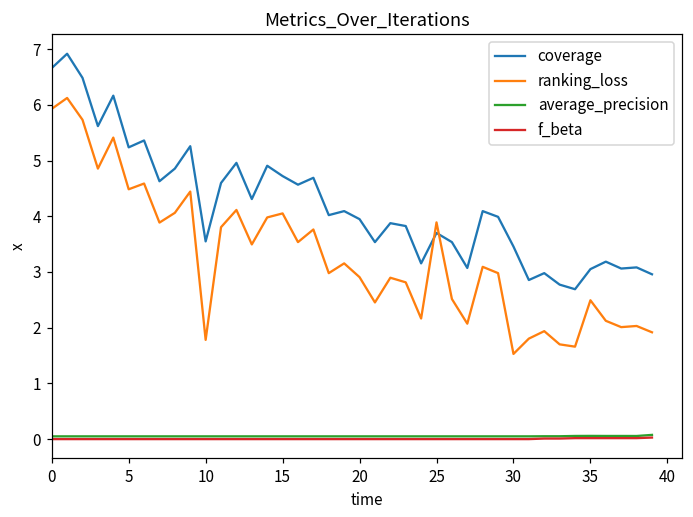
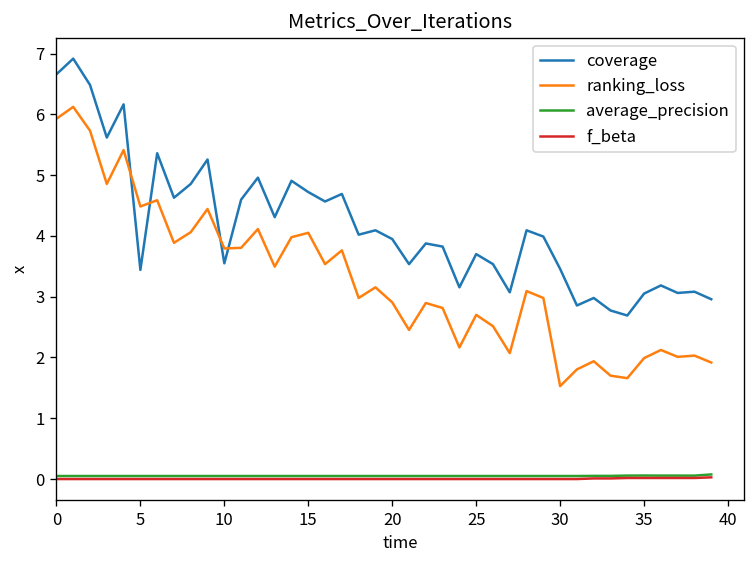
  {
    "coverage": {
      "0": 6.7,
-     "5": 5.2,
+     "5": 3.4,
      "10": 3.5,
      "15": 4.7,
      "20": 3.9,
      "25": 3.7,
      "30": 3.5,
      "35": 3.1
    },
    "ranking_loss": {
      "0": 5.9,
      "5": 4.5,
-     "10": 1.8,
+     "10": 3.8,
      "15": 4.1,
      "20": 2.9,
-     "25": 3.9,
+     "25": 2.7,
      "30": 1.5,
-     "35": 2.5
+     "35": 2.0
    }
  }
